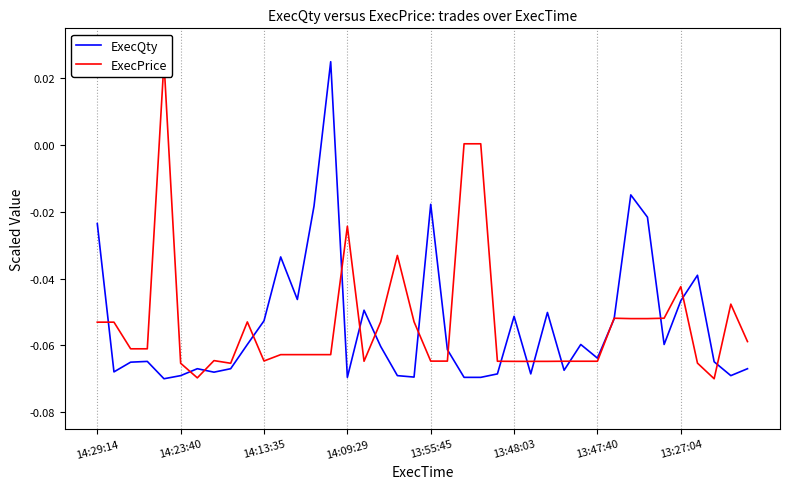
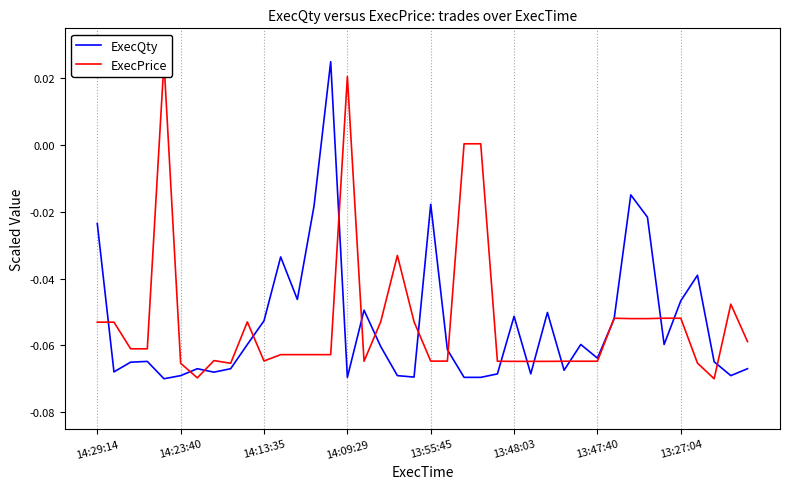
  {
    "ExecQty": {
      "14:29:14": -0.024,
      "14:23:40": -0.069,
      "14:13:35": -0.053,
      "14:09:29": -0.070,
      "13:27:04": -0.047
    },
    "ExecPrice": {
      "14:29:14": -0.053,
      "14:23:40": -0.065,
      "14:13:35": -0.065,
-     "14:09:29": -0.024,
-     "13:27:04": -0.042
+     "14:09:29": 0.021,
+     "13:27:04": -0.052
    }
  }
